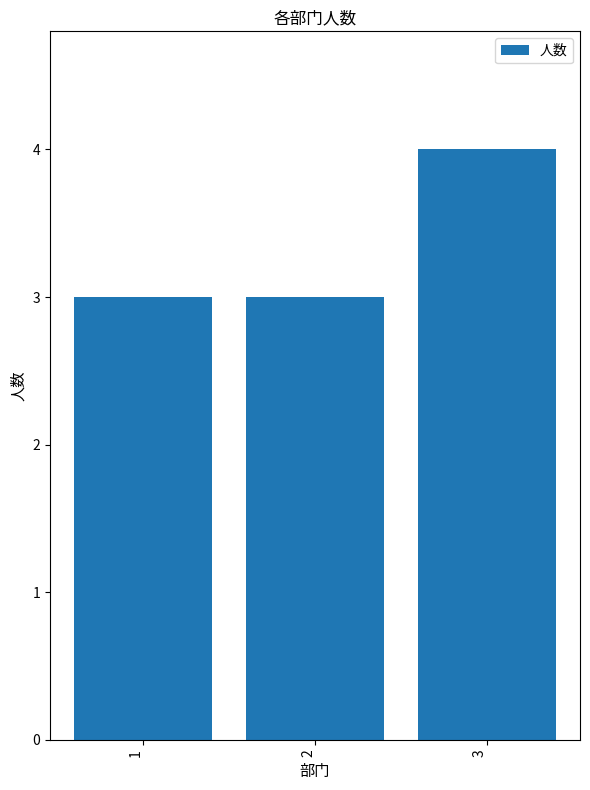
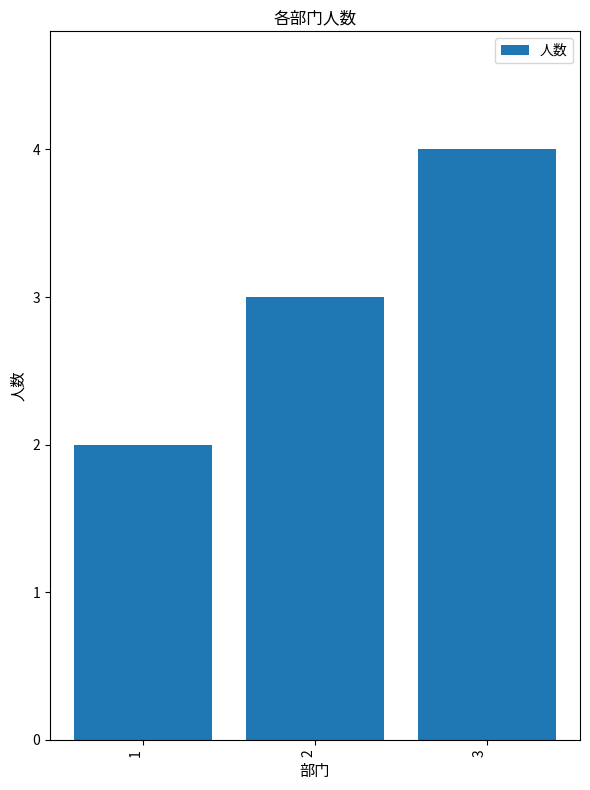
  {
-   "1": 3,
+   "1": 2,
    "2": 3,
    "3": 4
  }
